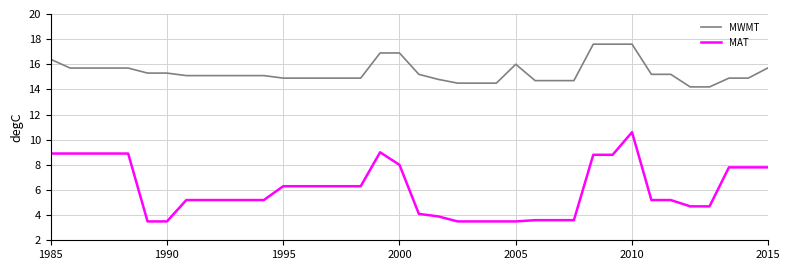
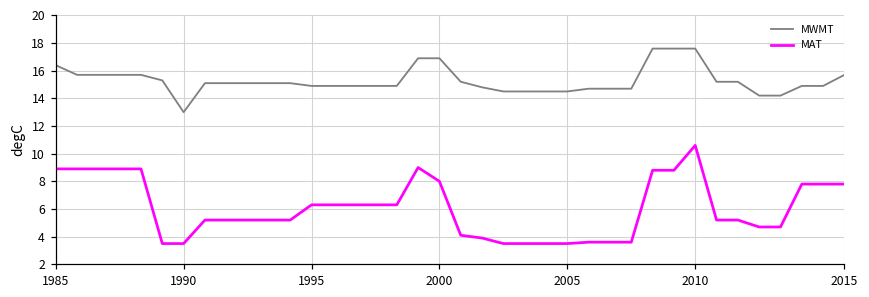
  {
    "MWMT": {
      "1985": 16.4,
-     "1990": 15.3,
+     "1990": 13.0,
      "1995": 14.9,
      "2000": 16.9,
-     "2005": 16.0,
+     "2005": 14.5,
      "2010": 17.6,
      "2015": 15.7
    },
    "MAT": {
      "1985": 8.9,
      "1990": 3.5,
      "1995": 6.3,
      "2000": 8.0,
      "2005": 3.5,
      "2010": 10.6,
      "2015": 7.8
    }
  }
